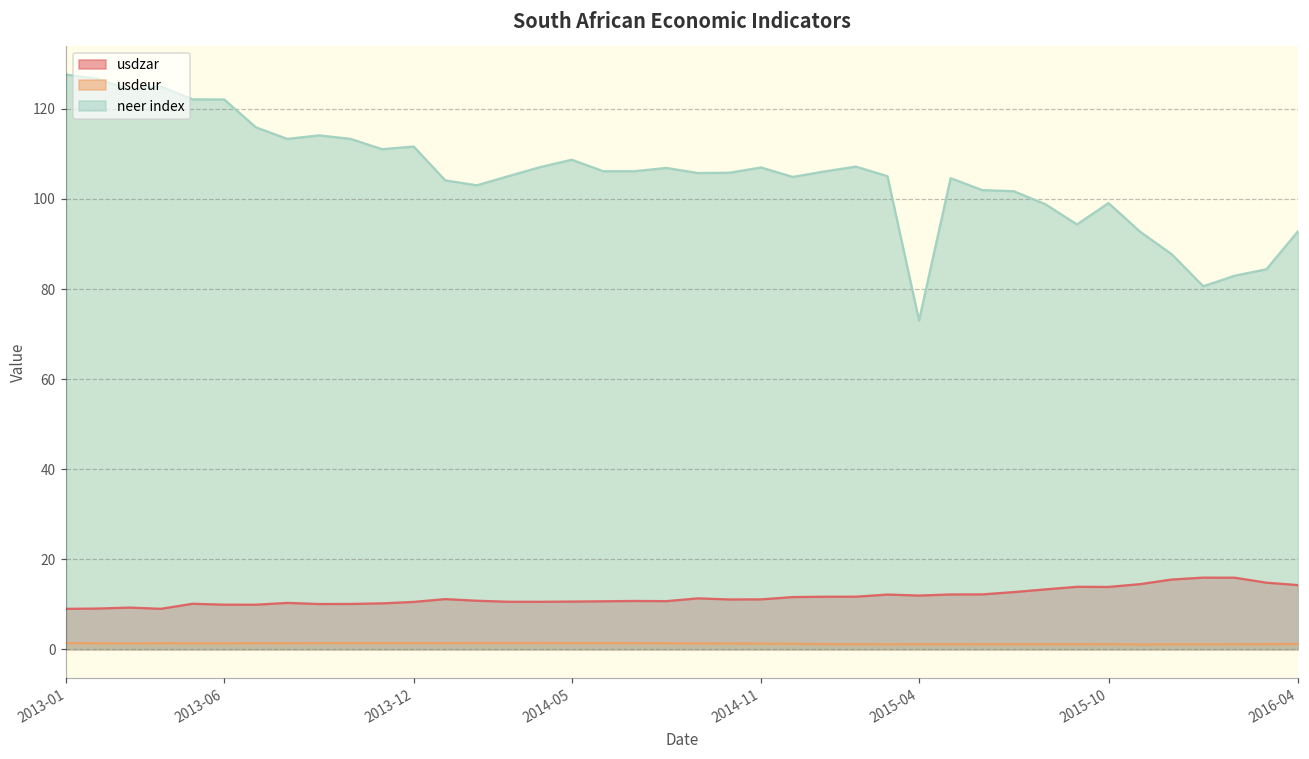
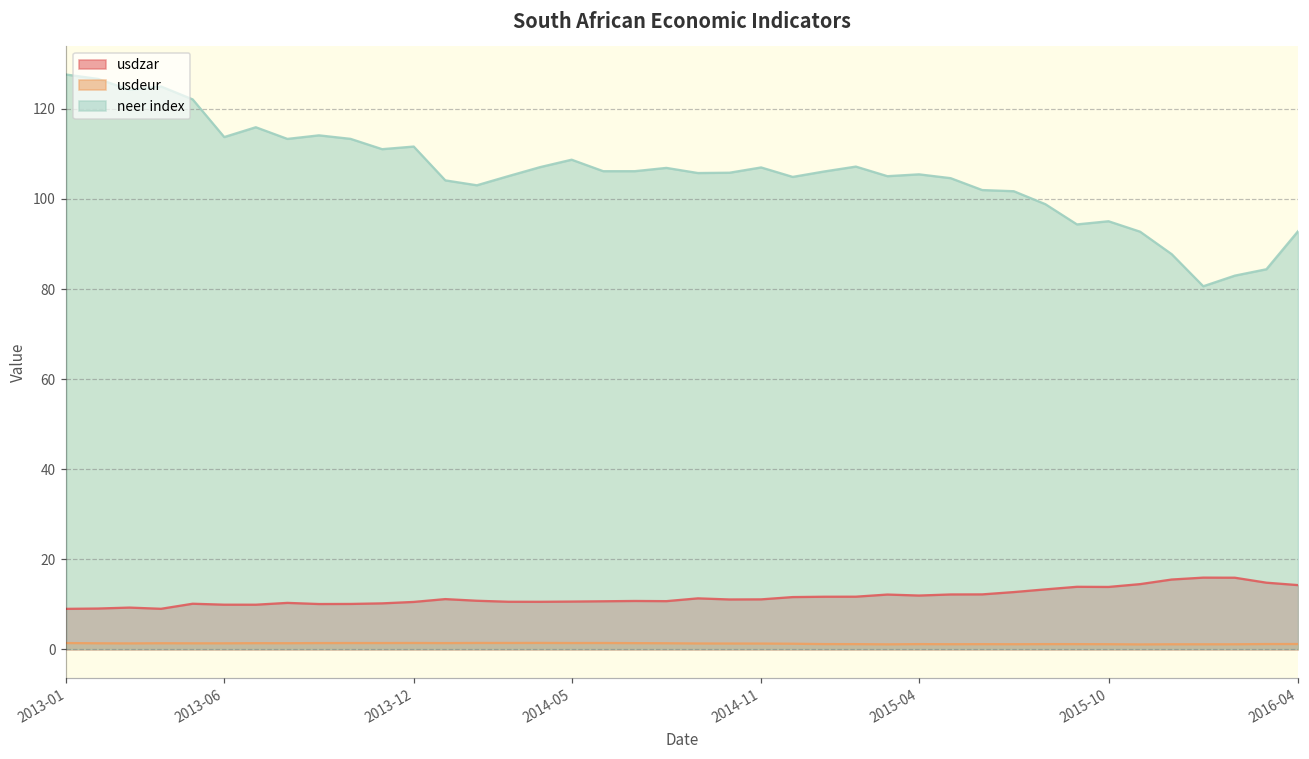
  {
    "neer index": {
      "2013-01": 128,
-     "2013-06": 122,
+     "2013-06": 114,
      "2013-12": 112,
      "2014-05": 109,
      "2014-11": 107,
-     "2015-04": 73,
-     "2015-10": 99,
+     "2015-04": 105,
+     "2015-10": 95,
      "2016-04": 93
    }
  }
